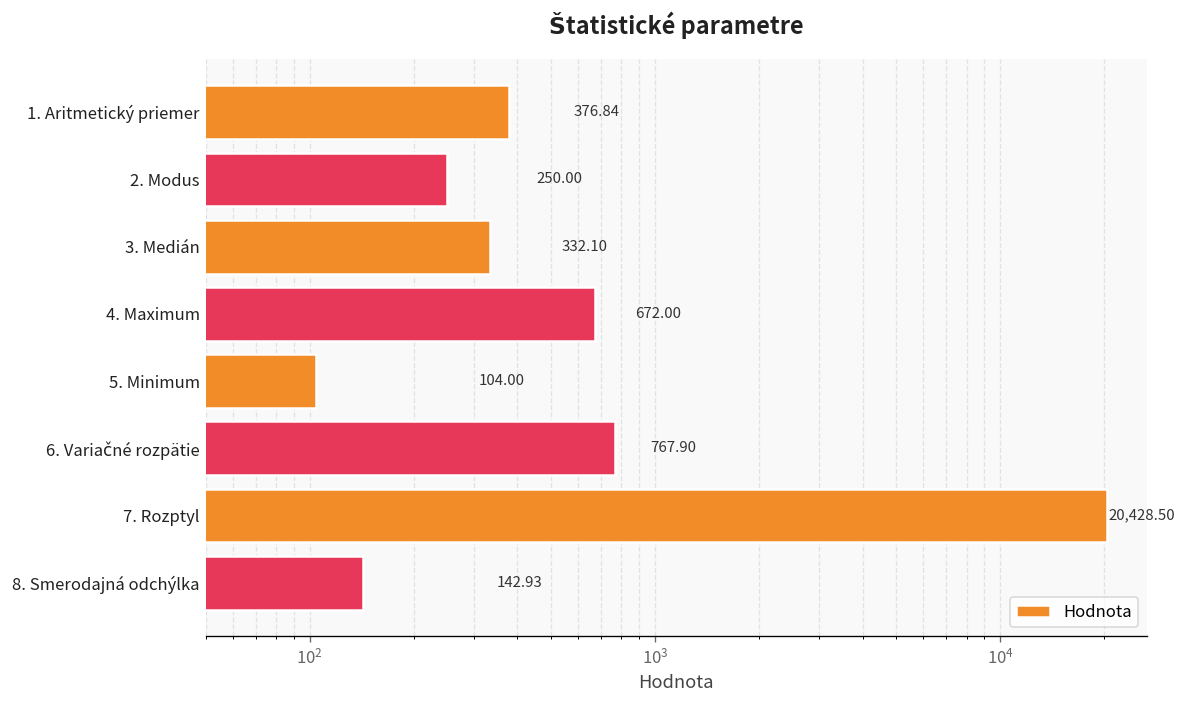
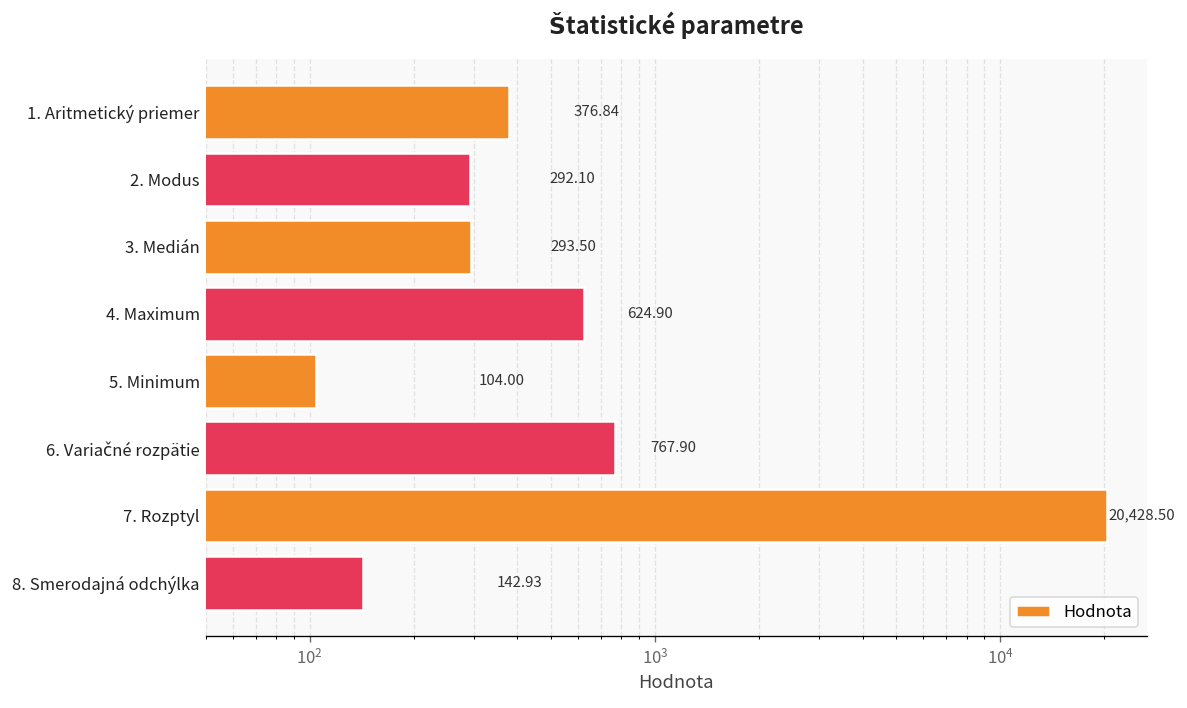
  {
-   "2. Modus": "250.00",
-   "3. Medián": "332.10",
-   "4. Maximum": "672.00",
+   "2. Modus": "292.10",
+   "3. Medián": "293.50",
+   "4. Maximum": "624.90",
    "7. Rozptyl": "20,428.50"
  }
